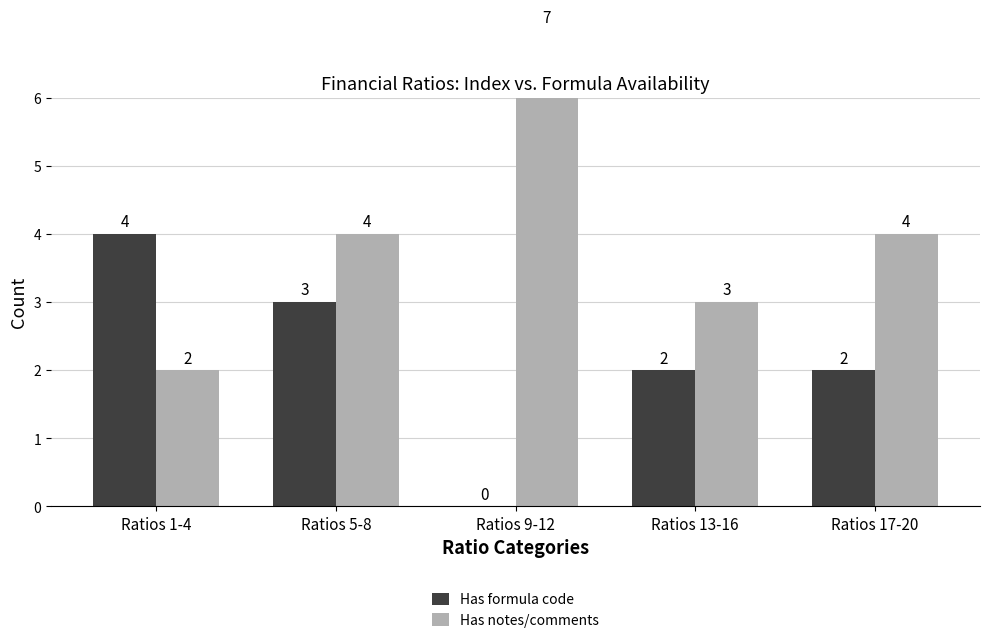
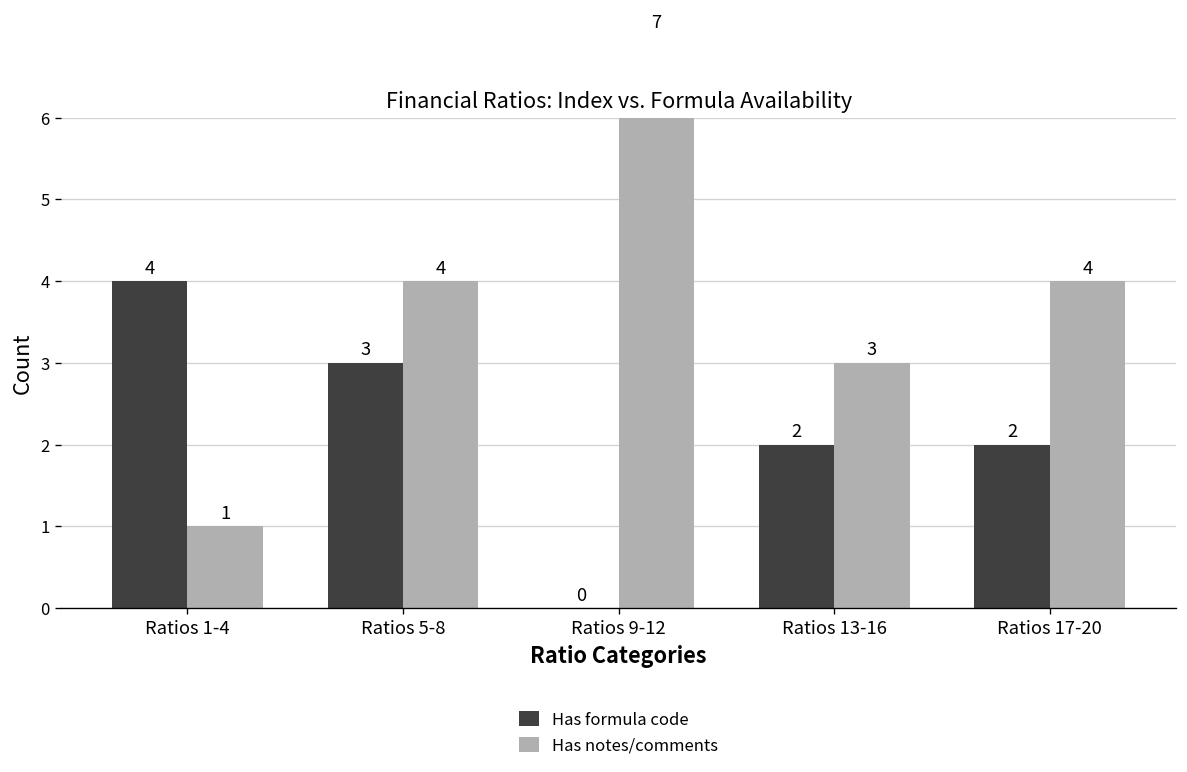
  {
    "Has formula code": {
      "Ratios 1-4": 4,
      "Ratios 5-8": 3,
      "Ratios 9-12": 0,
      "Ratios 13-16": 2,
      "Ratios 17-20": 2
    },
    "Has notes/comments": {
-     "Ratios 1-4": 2,
+     "Ratios 1-4": 1,
      "Ratios 5-8": 4,
      "Ratios 13-16": 3,
      "Ratios 17-20": 4
    }
  }
